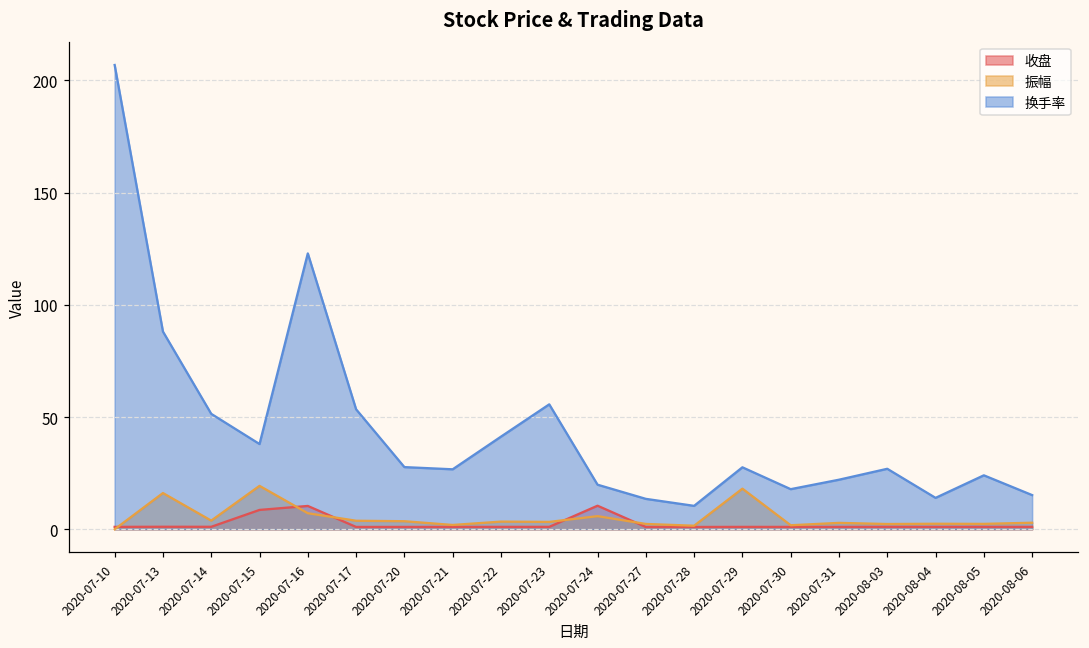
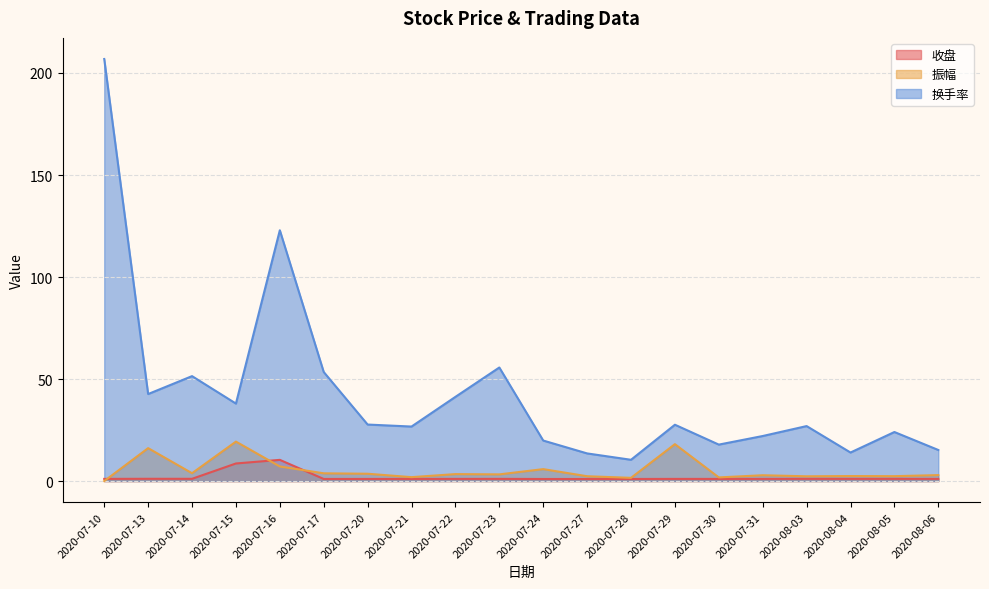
  {
    "收盘": {
      "2020-07-13": 1,
      "2020-07-14": 1,
      "2020-07-15": 9,
      "2020-07-16": 10,
      "2020-07-17": 1,
      "2020-07-20": 1,
      "2020-07-22": 1,
      "2020-07-23": 1,
-     "2020-07-24": 10,
+     "2020-07-24": 1,
      "2020-07-27": 1,
      "2020-07-29": 1,
      "2020-07-31": 1,
      "2020-08-04": 1,
      "2020-08-05": 1,
      "2020-08-06": 1
    },
    "振幅": {
      "2020-07-13": 16,
      "2020-07-14": 4,
      "2020-07-15": 19,
      "2020-07-16": 7,
      "2020-07-17": 4,
      "2020-07-20": 4,
      "2020-07-22": 3,
      "2020-07-23": 3,
      "2020-07-24": 6,
      "2020-07-27": 2,
      "2020-07-29": 18,
      "2020-07-31": 3,
      "2020-08-04": 2,
      "2020-08-05": 2,
      "2020-08-06": 3
    },
    "换手率": {
      "2020-07-10": 207,
-     "2020-07-13": 88,
+     "2020-07-13": 43,
      "2020-07-14": 51,
      "2020-07-15": 38,
      "2020-07-16": 123,
      "2020-07-17": 53,
      "2020-07-20": 28,
      "2020-07-21": 27,
      "2020-07-22": 41,
      "2020-07-23": 56,
      "2020-07-24": 20,
      "2020-07-27": 14,
      "2020-07-28": 10,
      "2020-07-29": 28,
      "2020-07-30": 18,
      "2020-07-31": 22,
      "2020-08-03": 27,
      "2020-08-04": 14,
      "2020-08-05": 24,
      "2020-08-06": 15
    }
  }
